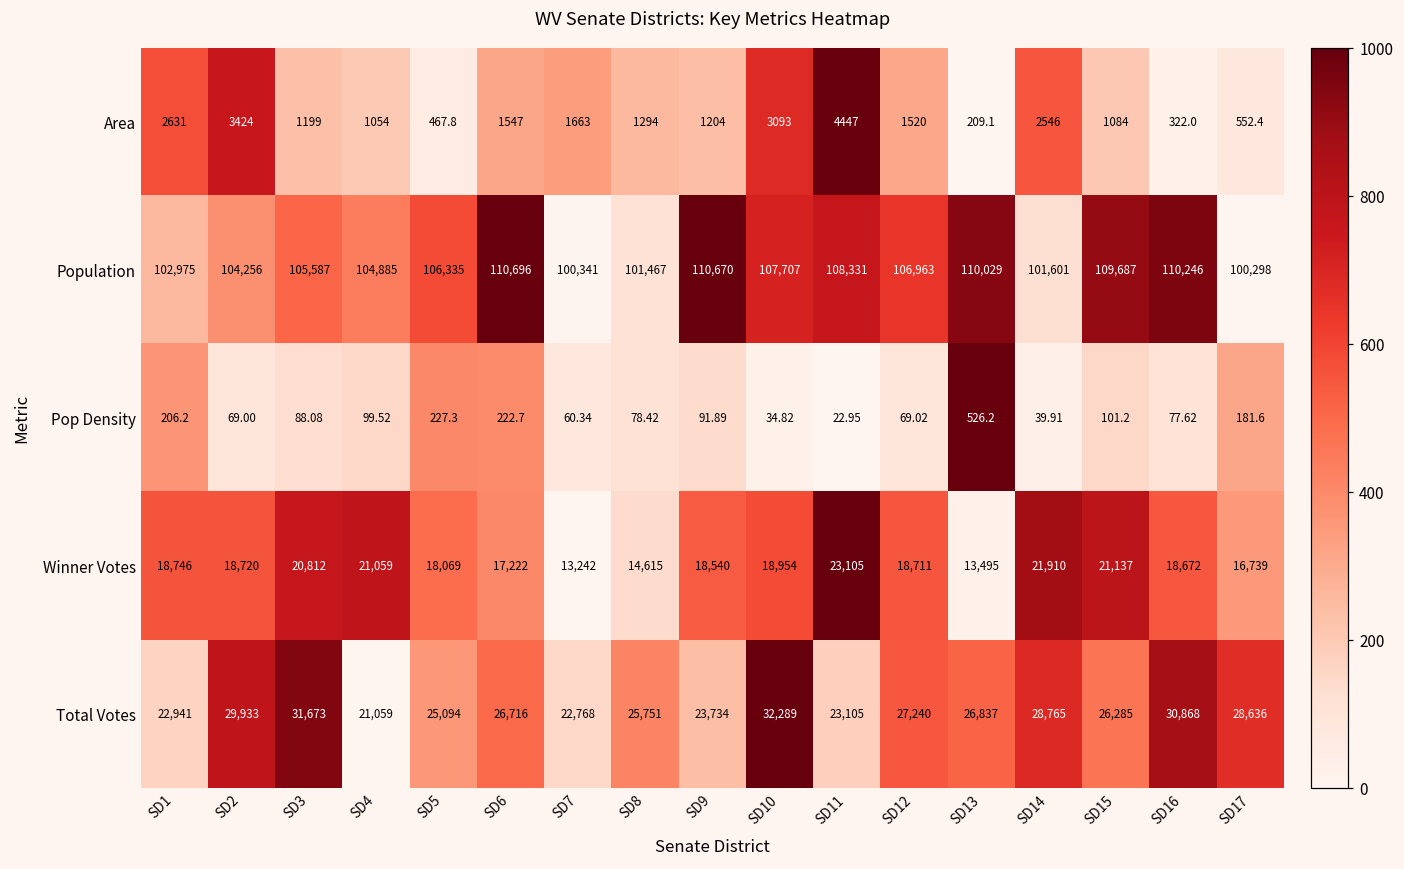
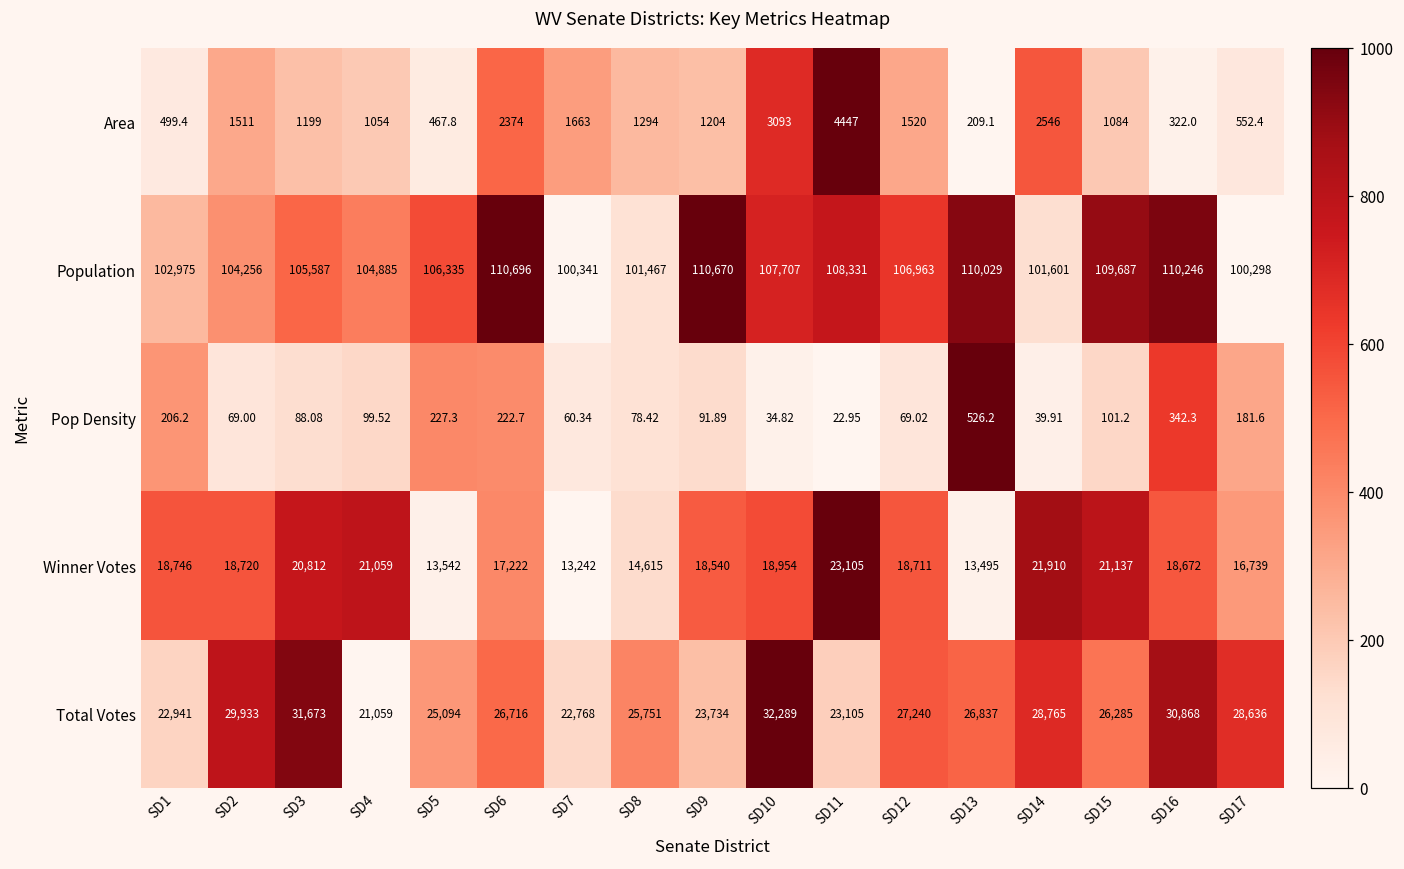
  {
    "Area": {
-     "SD1": "2631",
-     "SD2": "3424",
+     "SD1": "499.4",
+     "SD2": "1511",
      "SD3": "1199",
      "SD4": "1054",
      "SD5": "467.8",
-     "SD6": "1547",
+     "SD6": "2374",
      "SD7": "1663",
      "SD8": "1294",
      "SD9": "1204",
      "SD10": "3093",
      "SD11": "4447",
      "SD12": "1520",
      "SD13": "209.1",
      "SD14": "2546",
      "SD15": "1084",
      "SD16": "322.0",
      "SD17": "552.4"
    },
    "Population": {
      "SD1": "102,975",
      "SD2": "104,256",
      "SD3": "105,587",
      "SD4": "104,885",
      "SD5": "106,335",
      "SD6": "110,696",
      "SD7": "100,341",
      "SD8": "101,467",
      "SD9": "110,670",
      "SD10": "107,707",
      "SD11": "108,331",
      "SD12": "106,963",
      "SD13": "110,029",
      "SD14": "101,601",
      "SD15": "109,687",
      "SD16": "110,246",
      "SD17": "100,298"
    },
    "Pop Density": {
      "SD1": "206.2",
      "SD2": "69.00",
      "SD3": "88.08",
      "SD4": "99.52",
      "SD5": "227.3",
      "SD6": "222.7",
      "SD7": "60.34",
      "SD8": "78.42",
      "SD9": "91.89",
      "SD10": "34.82",
      "SD11": "22.95",
      "SD12": "69.02",
      "SD13": "526.2",
      "SD14": "39.91",
      "SD15": "101.2",
-     "SD16": "77.62",
+     "SD16": "342.3",
      "SD17": "181.6"
    },
    "Winner Votes": {
      "SD1": "18,746",
      "SD2": "18,720",
      "SD3": "20,812",
      "SD4": "21,059",
-     "SD5": "18,069",
+     "SD5": "13,542",
      "SD6": "17,222",
      "SD7": "13,242",
      "SD8": "14,615",
      "SD9": "18,540",
      "SD10": "18,954",
      "SD11": "23,105",
      "SD12": "18,711",
      "SD13": "13,495",
      "SD14": "21,910",
      "SD15": "21,137",
      "SD16": "18,672",
      "SD17": "16,739"
    },
    "Total Votes": {
      "SD1": "22,941",
      "SD2": "29,933",
      "SD3": "31,673",
      "SD4": "21,059",
      "SD5": "25,094",
      "SD6": "26,716",
      "SD7": "22,768",
      "SD8": "25,751",
      "SD9": "23,734",
      "SD10": "32,289",
      "SD11": "23,105",
      "SD12": "27,240",
      "SD13": "26,837",
      "SD14": "28,765",
      "SD15": "26,285",
      "SD16": "30,868",
      "SD17": "28,636"
    }
  }
